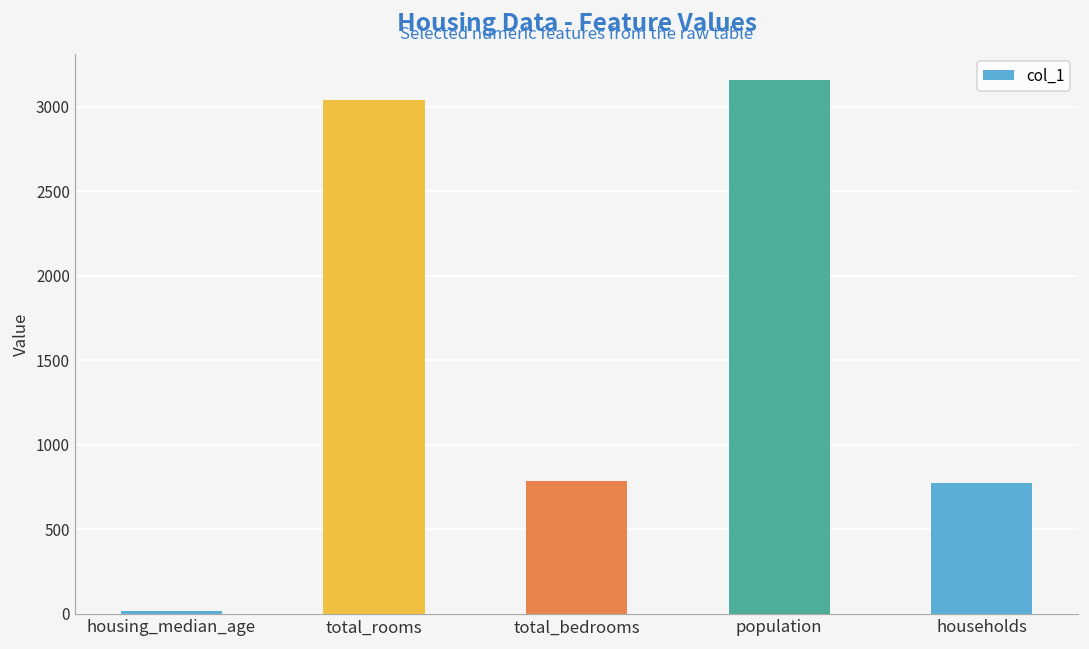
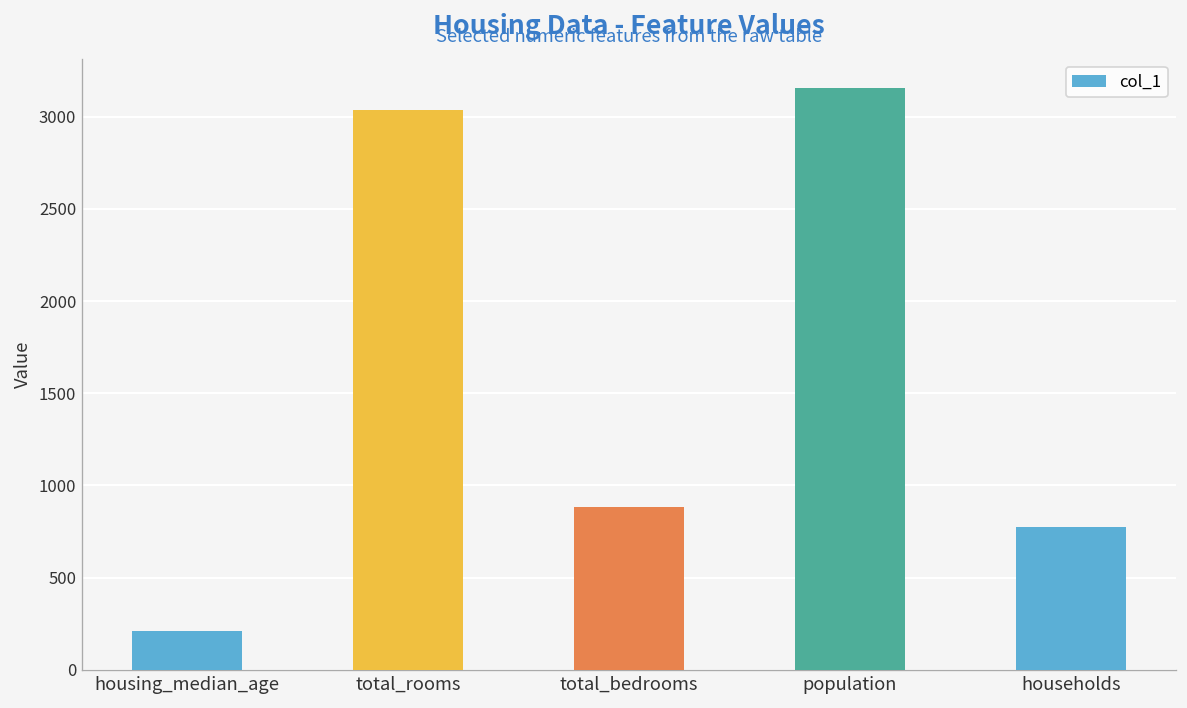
  {
-   "housing_median_age": 20,
+   "housing_median_age": 210,
    "total_rooms": 3040,
-   "total_bedrooms": 790,
+   "total_bedrooms": 890,
    "population": 3160,
    "households": 770
  }
